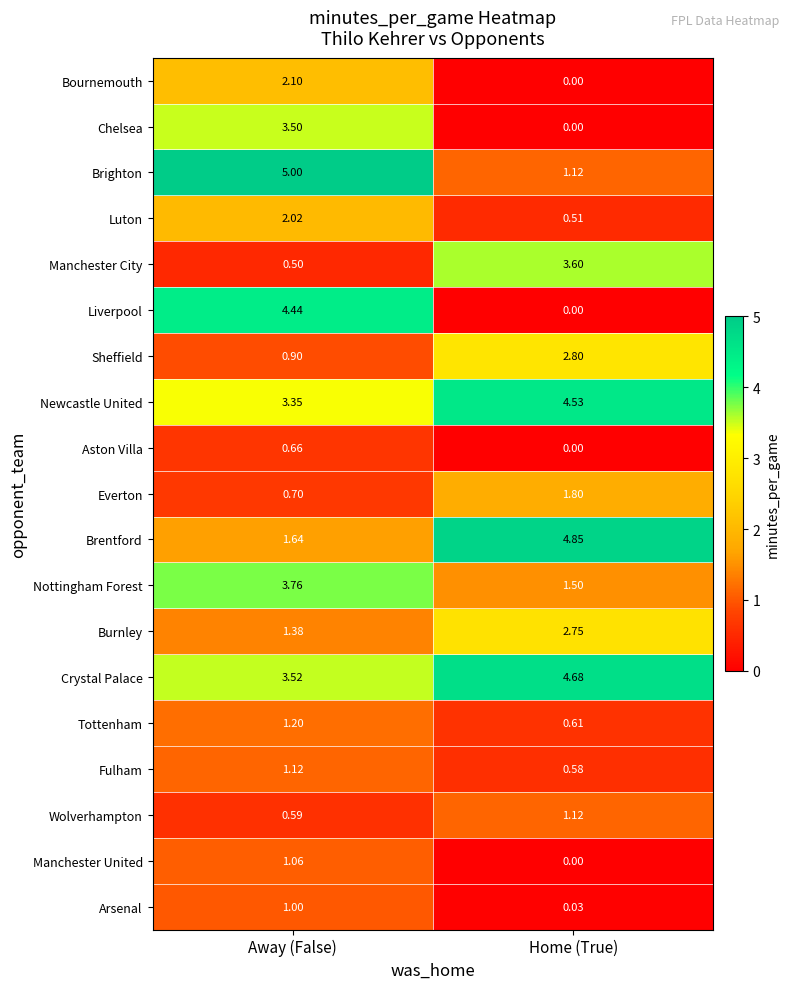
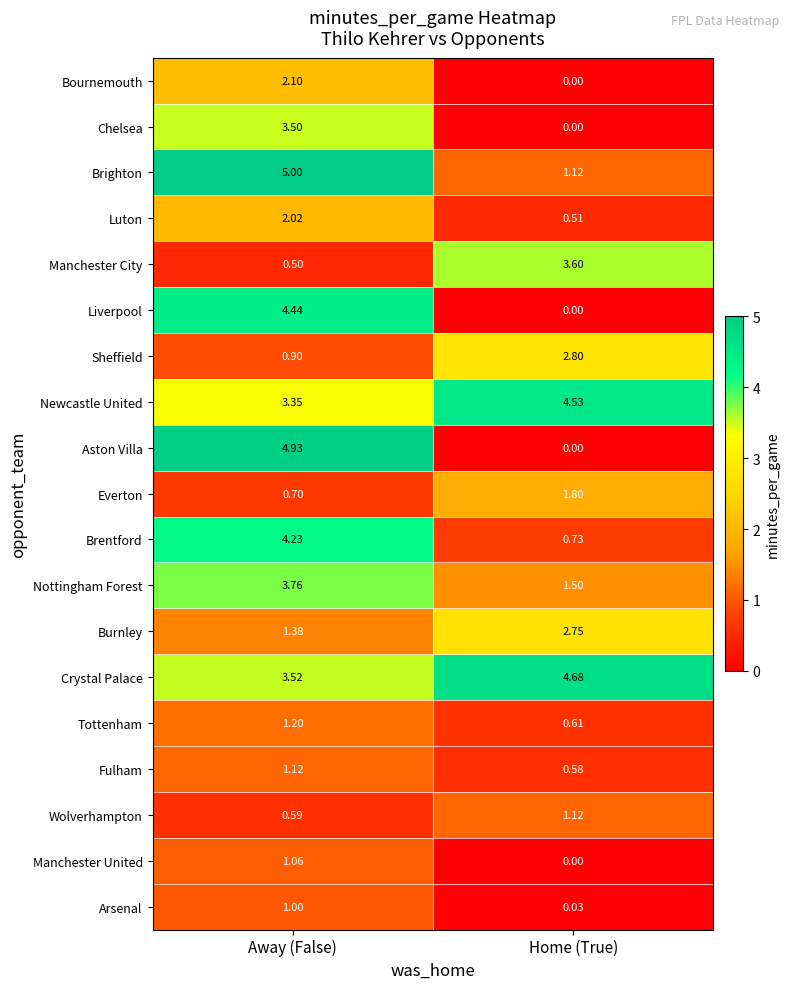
  {
    "Bournemouth": {
      "Away (False)": 2.10,
      "Home (True)": 0.00
    },
    "Chelsea": {
      "Away (False)": 3.50,
      "Home (True)": 0.00
    },
    "Brighton": {
      "Away (False)": 5.00,
      "Home (True)": 1.12
    },
    "Luton": {
      "Away (False)": 2.02,
      "Home (True)": 0.51
    },
    "Manchester City": {
      "Away (False)": 0.50,
      "Home (True)": 3.60
    },
    "Liverpool": {
      "Away (False)": 4.44,
      "Home (True)": 0.00
    },
    "Sheffield": {
      "Away (False)": 0.90,
      "Home (True)": 2.80
    },
    "Newcastle United": {
      "Away (False)": 3.35,
      "Home (True)": 4.53
    },
    "Aston Villa": {
-     "Away (False)": 0.66,
+     "Away (False)": 4.93,
      "Home (True)": 0.00
    },
    "Everton": {
      "Away (False)": 0.70,
      "Home (True)": 1.80
    },
    "Brentford": {
-     "Away (False)": 1.64,
-     "Home (True)": 4.85
+     "Away (False)": 4.23,
+     "Home (True)": 0.73
    },
    "Nottingham Forest": {
      "Away (False)": 3.76,
      "Home (True)": 1.50
    },
    "Burnley": {
      "Away (False)": 1.38,
      "Home (True)": 2.75
    },
    "Crystal Palace": {
      "Away (False)": 3.52,
      "Home (True)": 4.68
    },
    "Tottenham": {
      "Away (False)": 1.20,
      "Home (True)": 0.61
    },
    "Fulham": {
      "Away (False)": 1.12,
      "Home (True)": 0.58
    },
    "Wolverhampton": {
      "Away (False)": 0.59,
      "Home (True)": 1.12
    },
    "Manchester United": {
      "Away (False)": 1.06,
      "Home (True)": 0.00
    },
    "Arsenal": {
      "Away (False)": 1.00,
      "Home (True)": 0.03
    }
  }
